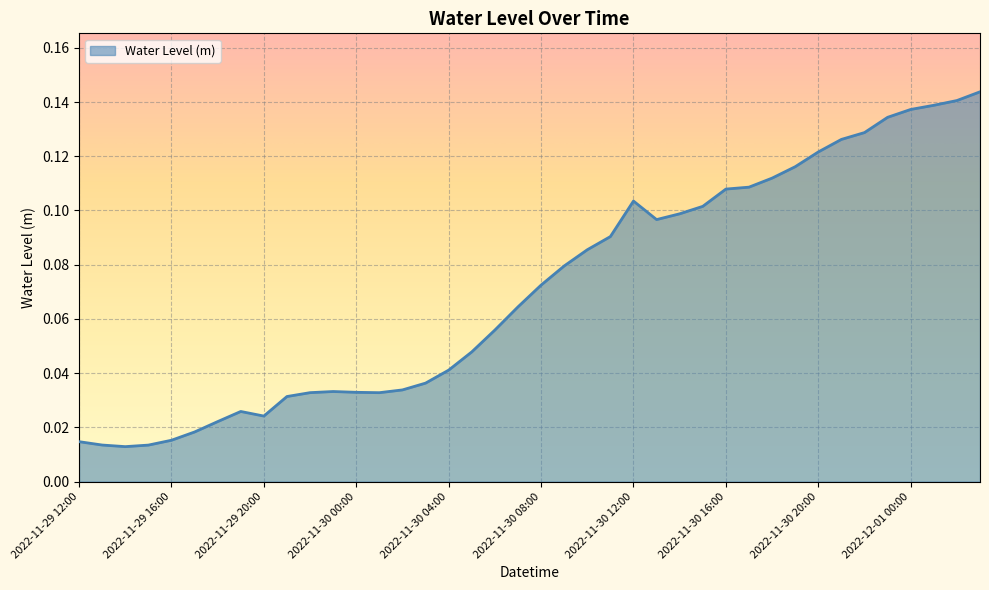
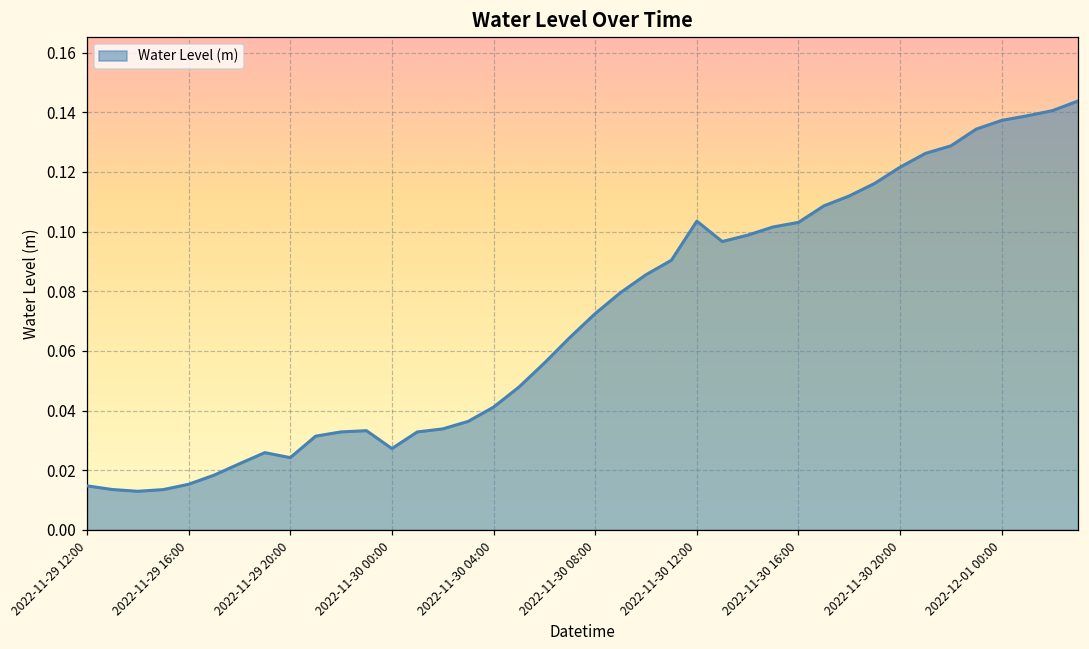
  {
    "2022-11-29 12:00": 0.015,
    "2022-11-29 16:00": 0.015,
    "2022-11-29 20:00": 0.024,
-   "2022-11-30 00:00": 0.033,
+   "2022-11-30 00:00": 0.027,
    "2022-11-30 04:00": 0.041,
    "2022-11-30 08:00": 0.072,
    "2022-11-30 12:00": 0.103,
-   "2022-11-30 16:00": 0.108,
+   "2022-11-30 16:00": 0.103,
    "2022-11-30 20:00": 0.122,
    "2022-12-01 00:00": 0.137
  }
